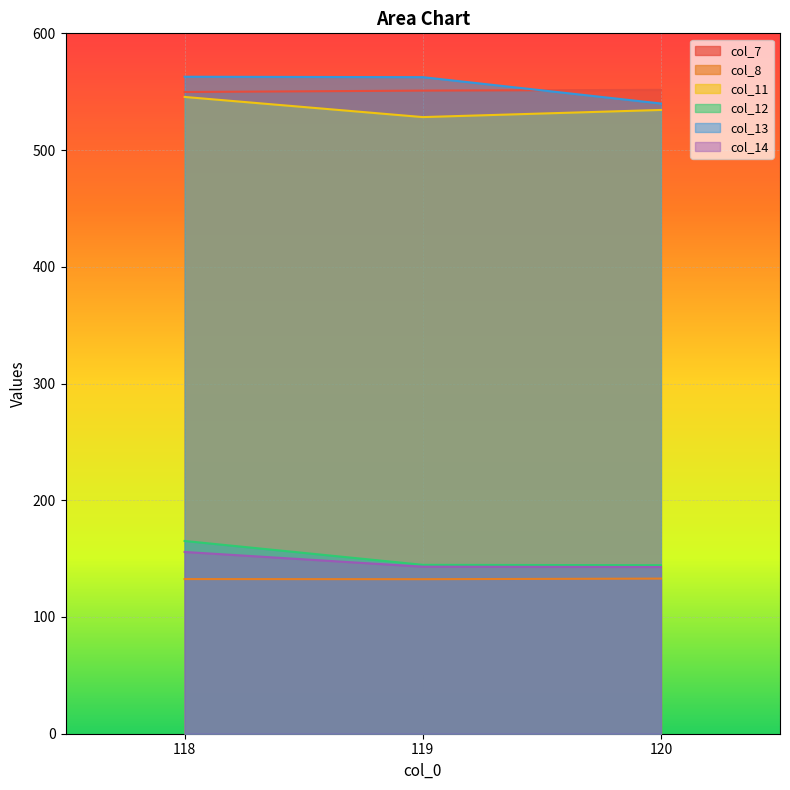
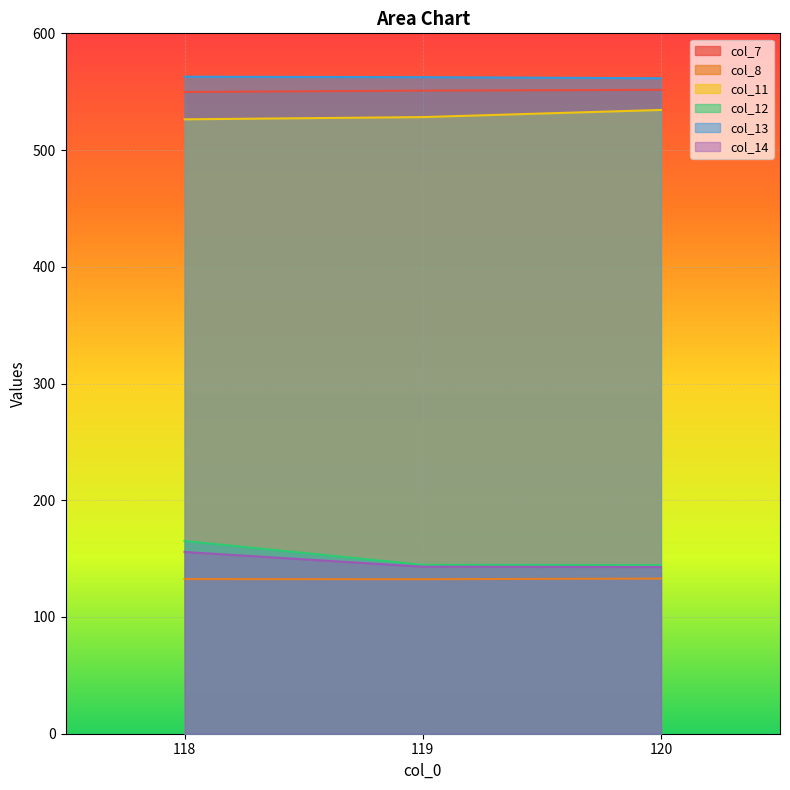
  {
    "col_11": {
-     "118": 546,
+     "118": 526,
      "119": 528,
      "120": 534
    },
    "col_12": {
      "118": 165
    },
    "col_13": {
      "118": 563,
      "119": 562,
-     "120": 540
+     "120": 562
    },
    "col_14": {
      "118": 156
    }
  }
